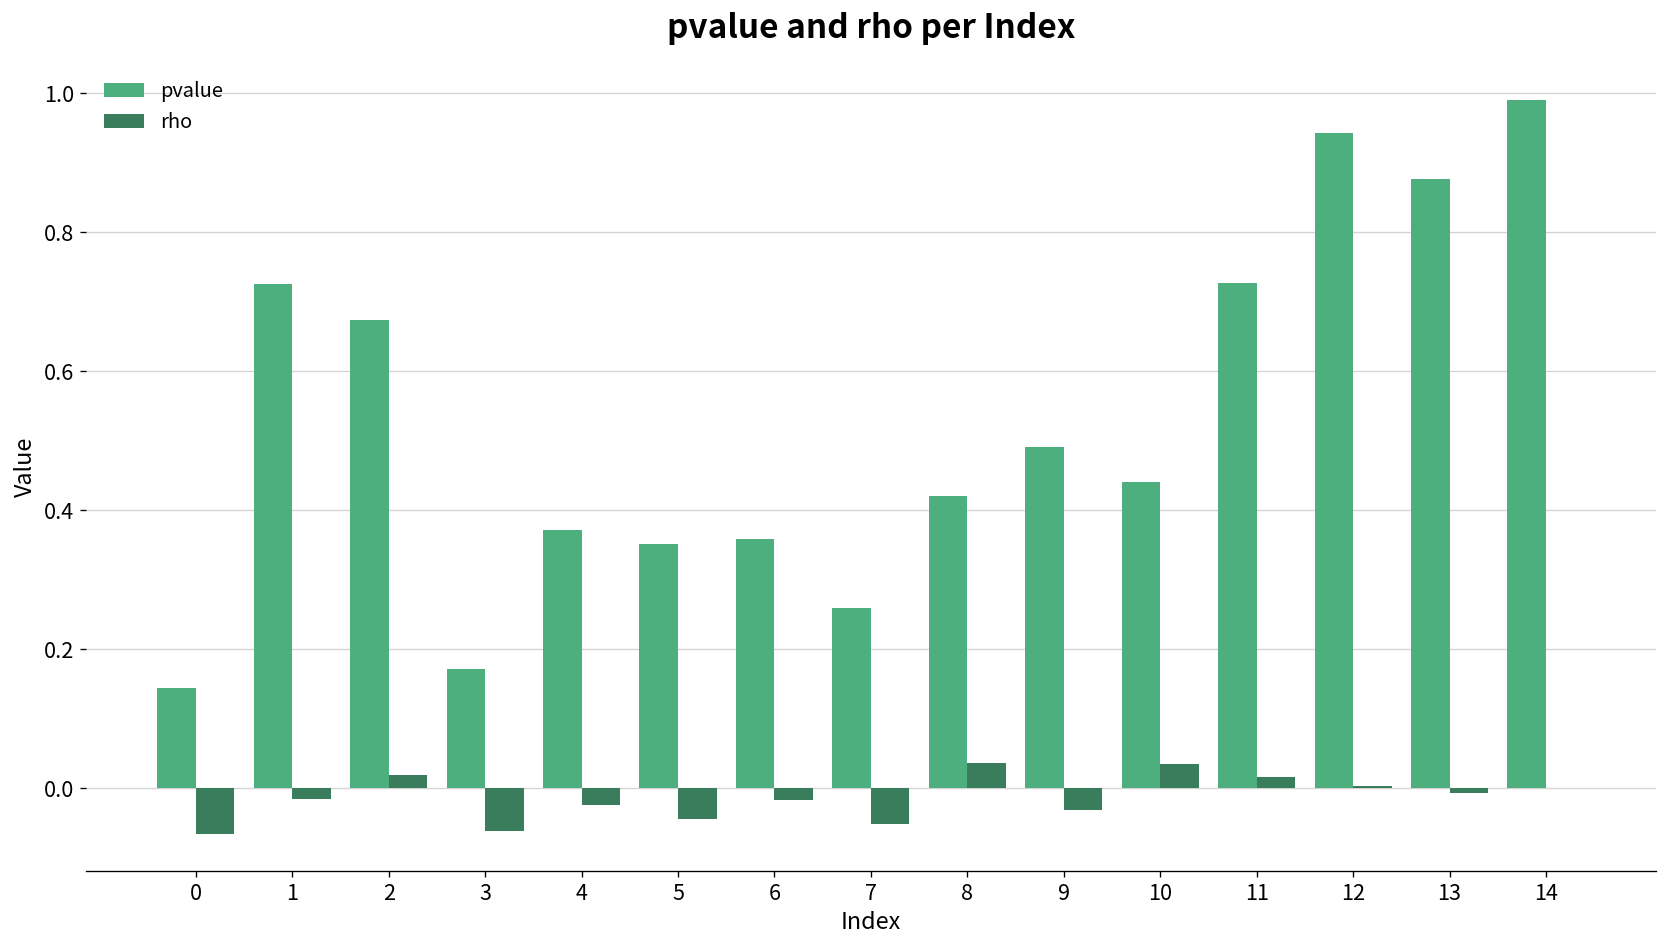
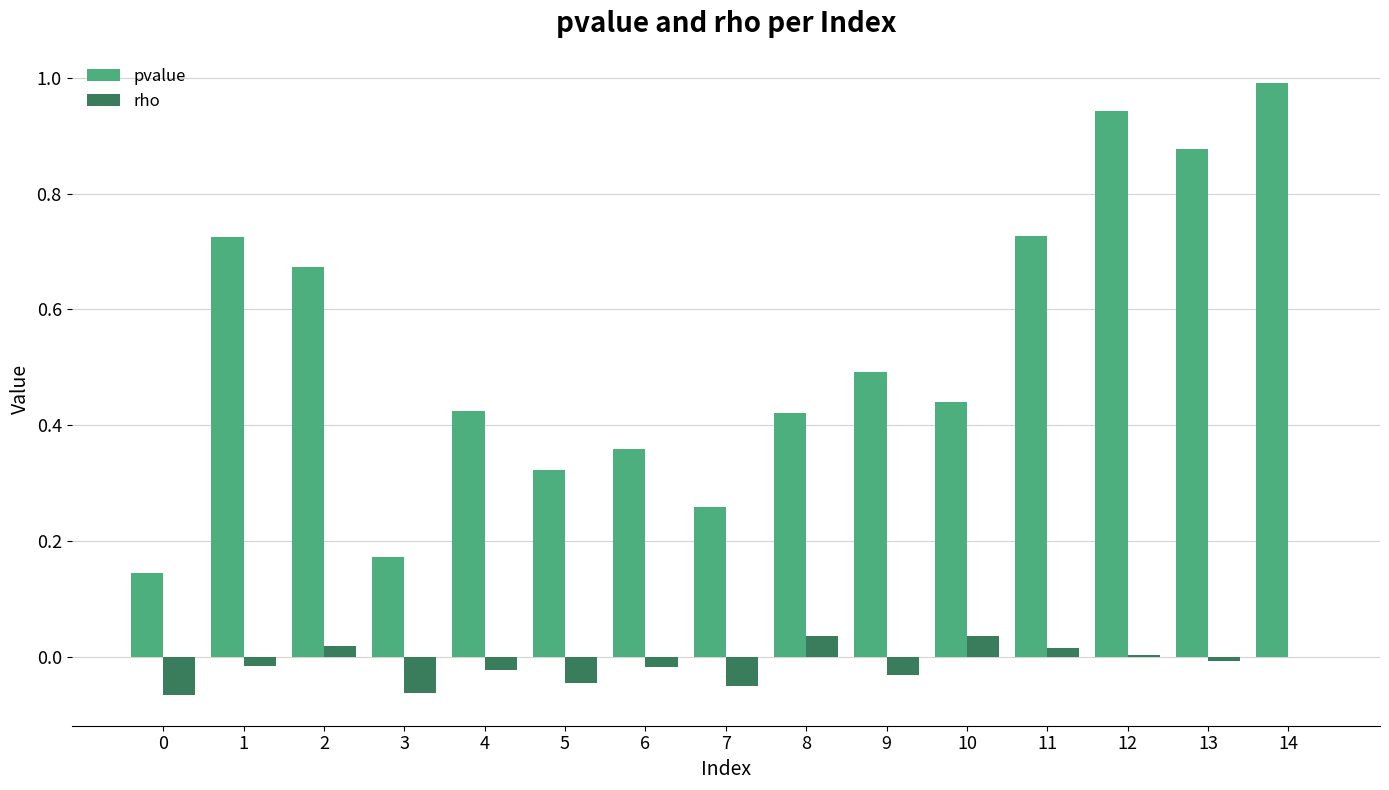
  {
    "pvalue": {
      "0": 0.14,
      "1": 0.73,
      "2": 0.67,
      "3": 0.17,
-     "4": 0.37,
-     "5": 0.35,
+     "4": 0.42,
+     "5": 0.32,
      "6": 0.36,
      "7": 0.26,
      "8": 0.42,
      "9": 0.49,
      "10": 0.44,
      "11": 0.73,
      "12": 0.94,
      "13": 0.88,
      "14": 0.99
    },
    "rho": {
      "0": -0.07,
      "1": -0.02,
      "2": 0.02,
      "3": -0.06,
      "4": -0.02,
      "5": -0.04,
      "6": -0.02,
      "7": -0.05,
      "8": 0.04,
      "9": -0.03,
      "10": 0.04,
      "11": 0.02,
      "13": -0.01
    }
  }
